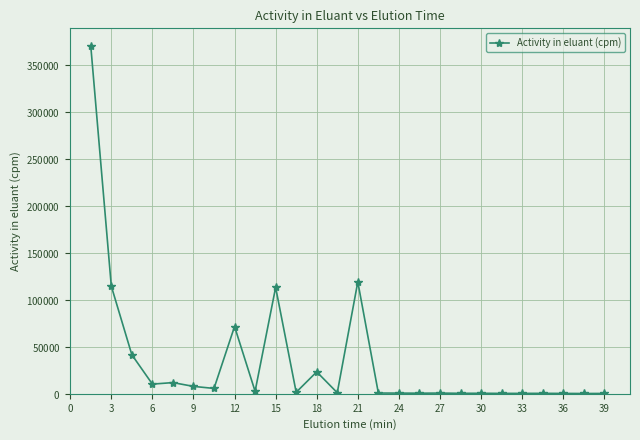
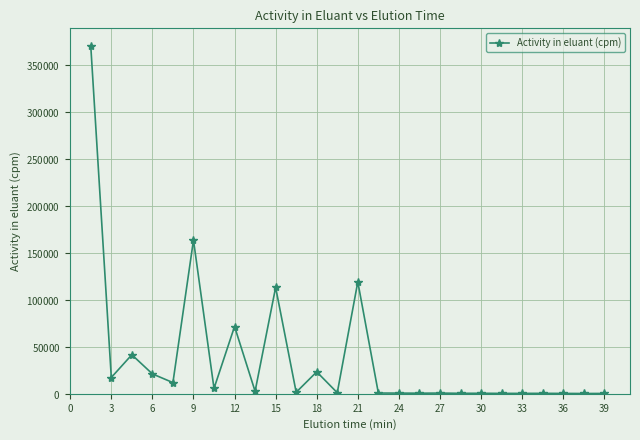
  {
-   "3": 110000,
-   "6": 10000,
-   "9": 10000,
+   "3": 20000,
+   "6": 20000,
+   "9": 160000,
    "12": 70000,
    "15": 110000,
    "18": 20000,
    "21": 120000,
    "24": 0,
    "27": 0,
    "30": 0,
    "33": 0,
    "36": 0,
    "39": 0
  }
